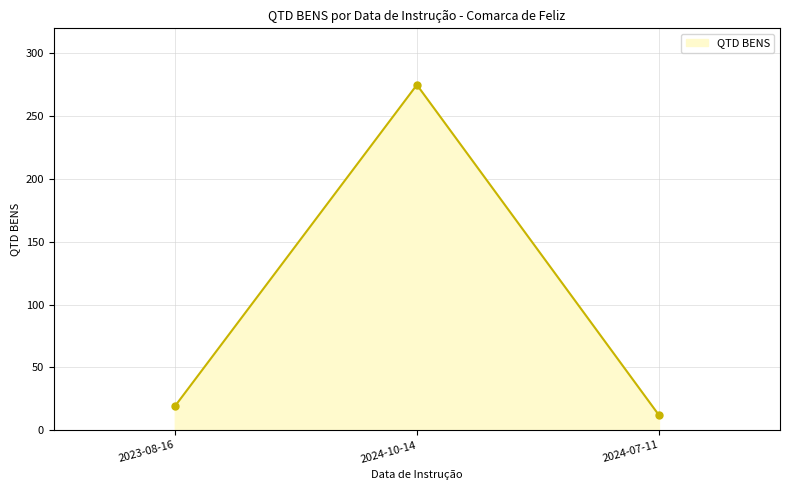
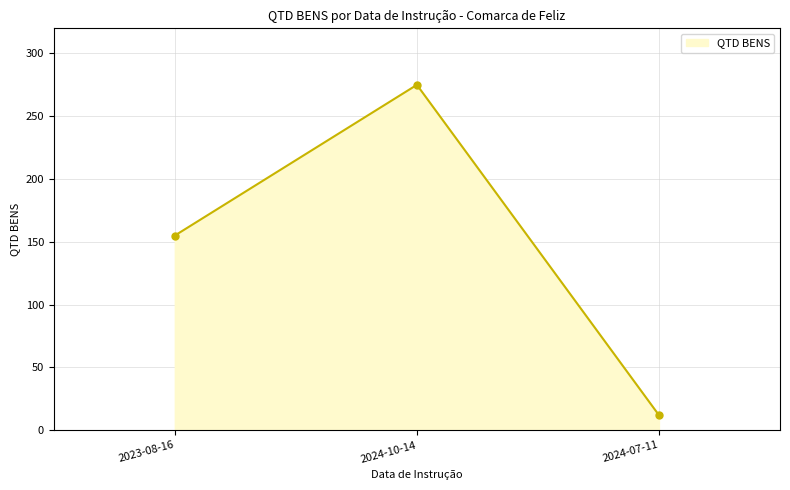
  {
-   "2023-08-16": 19,
+   "2023-08-16": 155,
    "2024-10-14": 275,
    "2024-07-11": 12
  }
